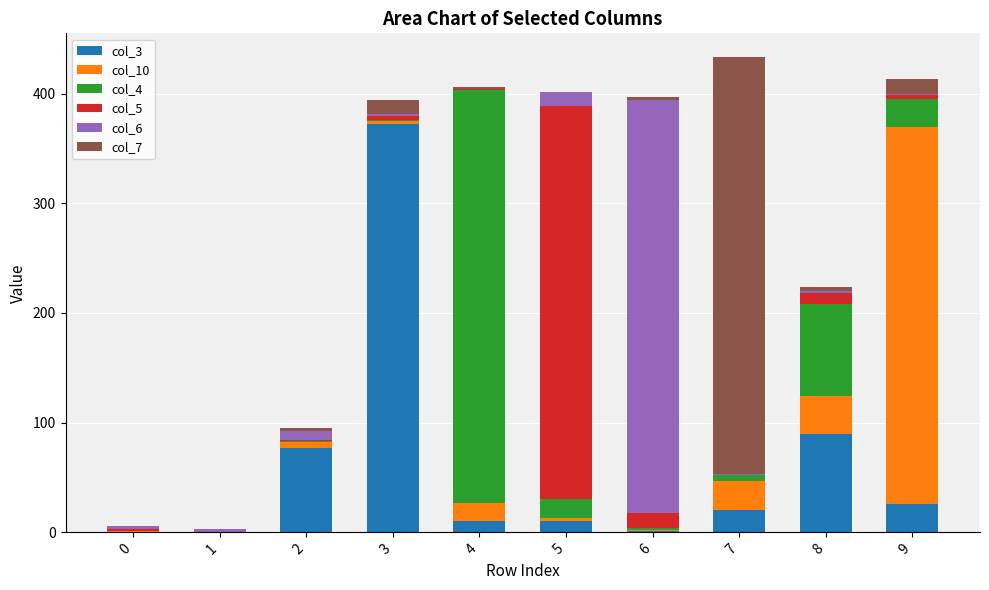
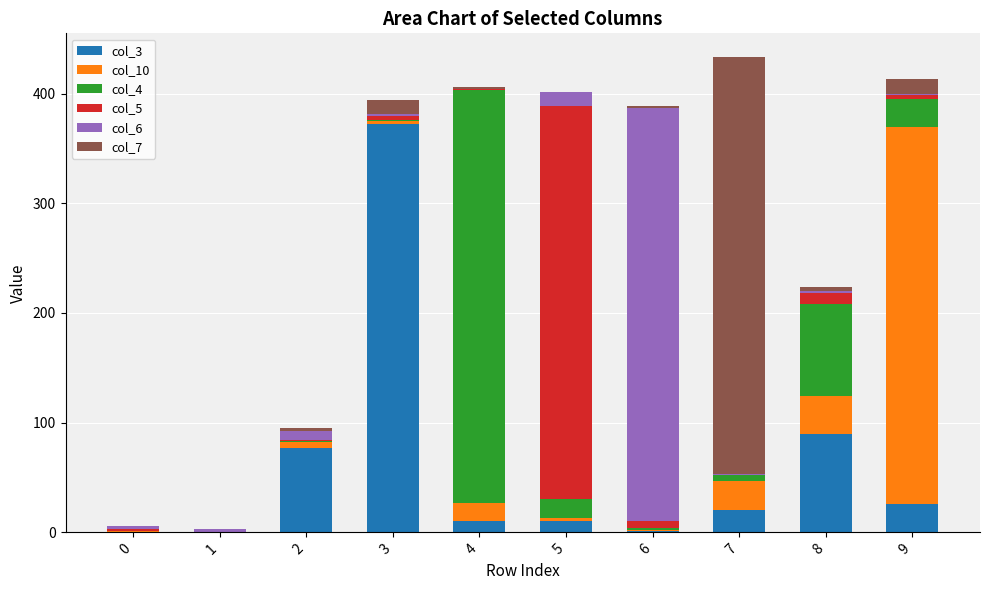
  {
    "col_3": {
      "0": 0,
      "1": 0,
      "2": 77,
      "3": 372,
      "4": 10,
      "5": 10,
      "7": 21,
      "8": 90,
      "9": 26
    },
    "col_10": {
      "1": 0,
      "2": 5,
      "3": 3,
      "4": 17,
      "5": 3,
      "7": 26,
      "8": 34,
      "9": 344
    },
    "col_4": {
      "0": 0,
      "1": 0,
      "4": 376,
      "5": 17,
      "7": 6,
      "8": 84,
      "9": 25
    },
    "col_5": {
      "1": 0,
      "3": 4,
      "5": 358,
-     "6": 14,
+     "6": 6,
      "7": 0,
      "8": 10,
      "9": 4
    },
    "col_6": {
      "0": 3,
      "1": 3,
      "2": 8,
      "4": 0,
      "5": 13,
      "6": 377
    },
    "col_7": {
      "0": 0,
      "1": 0,
      "2": 3,
      "3": 13,
      "5": 0,
      "7": 380,
      "8": 3,
      "9": 14
    }
  }
